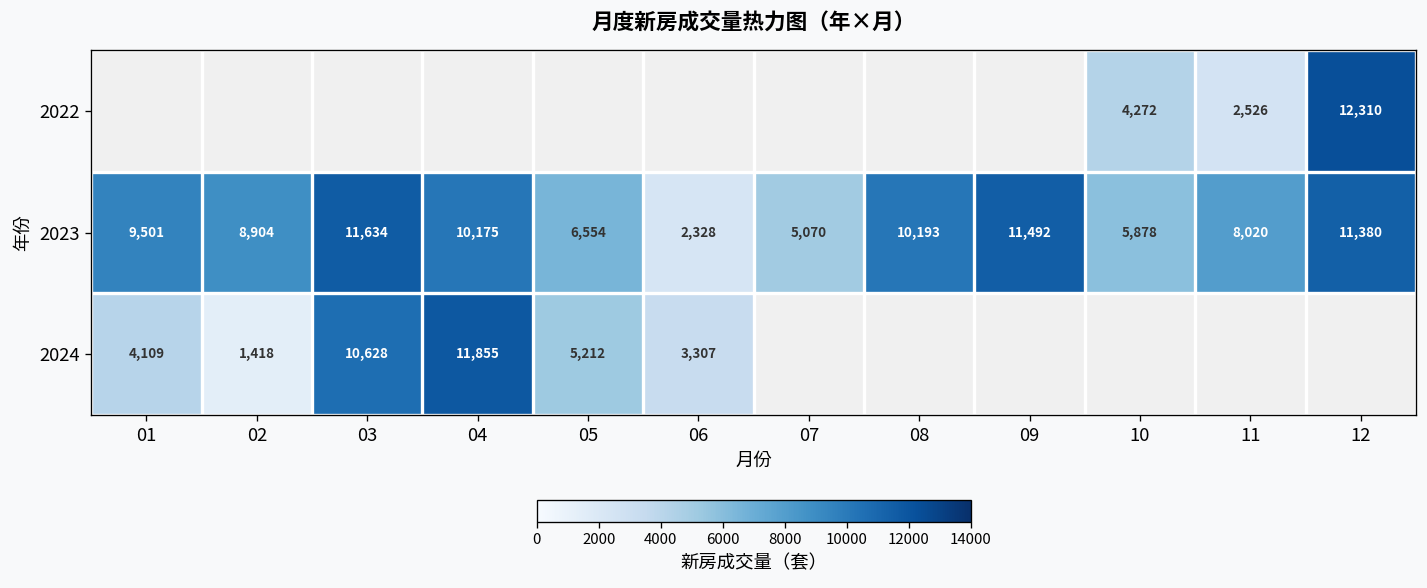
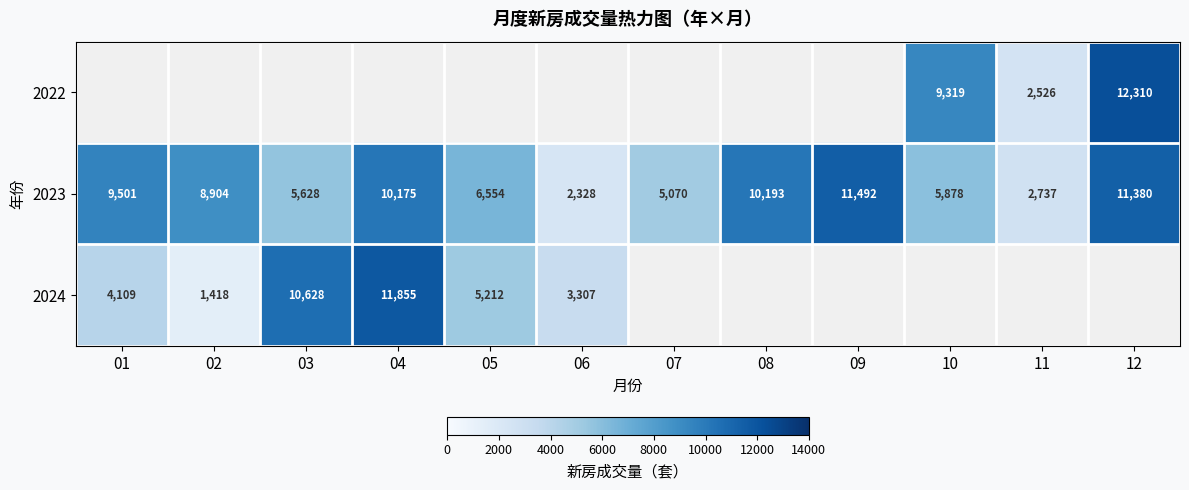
  {
    "2022": {
-     "10": "4,272",
+     "10": "9,319",
      "11": "2,526",
      "12": "12,310"
    },
    "2023": {
      "01": "9,501",
      "02": "8,904",
-     "03": "11,634",
+     "03": "5,628",
      "04": "10,175",
      "05": "6,554",
      "06": "2,328",
      "07": "5,070",
      "08": "10,193",
      "09": "11,492",
      "10": "5,878",
-     "11": "8,020",
+     "11": "2,737",
      "12": "11,380"
    },
    "2024": {
      "01": "4,109",
      "02": "1,418",
      "03": "10,628",
      "04": "11,855",
      "05": "5,212",
      "06": "3,307"
    }
  }
